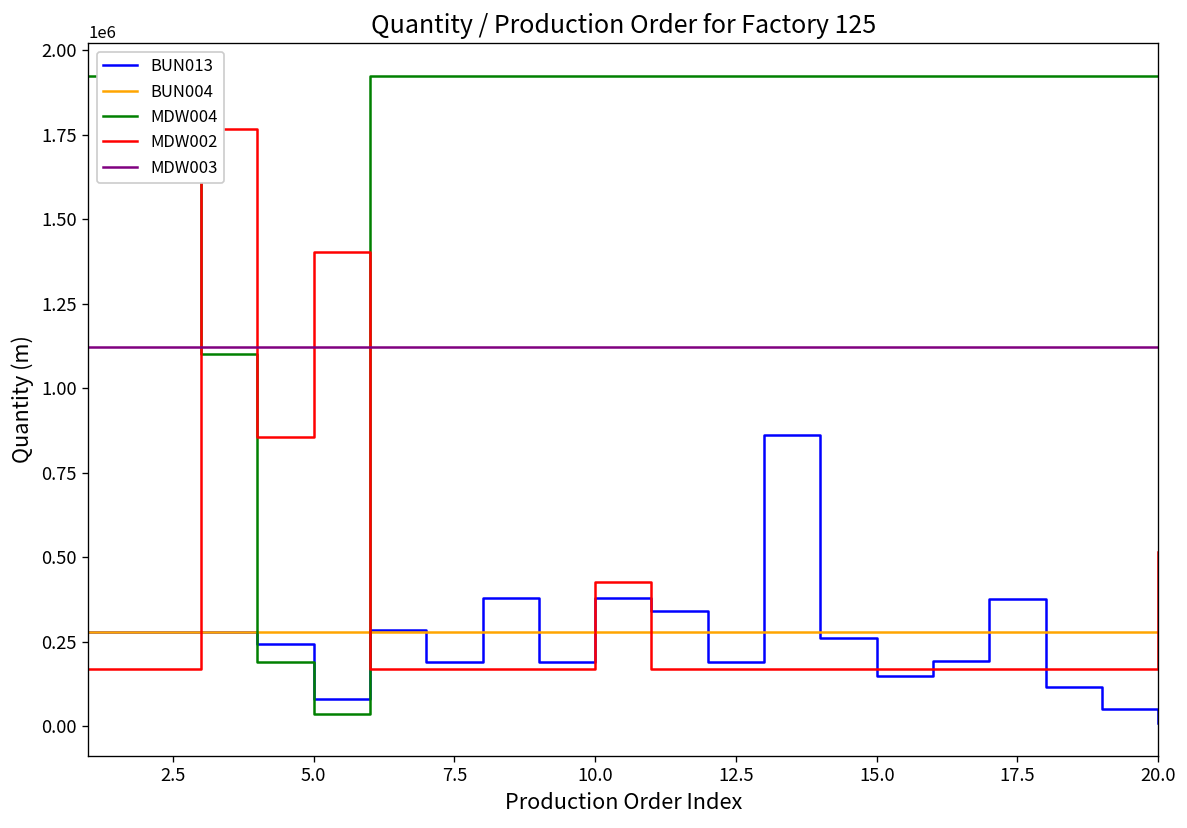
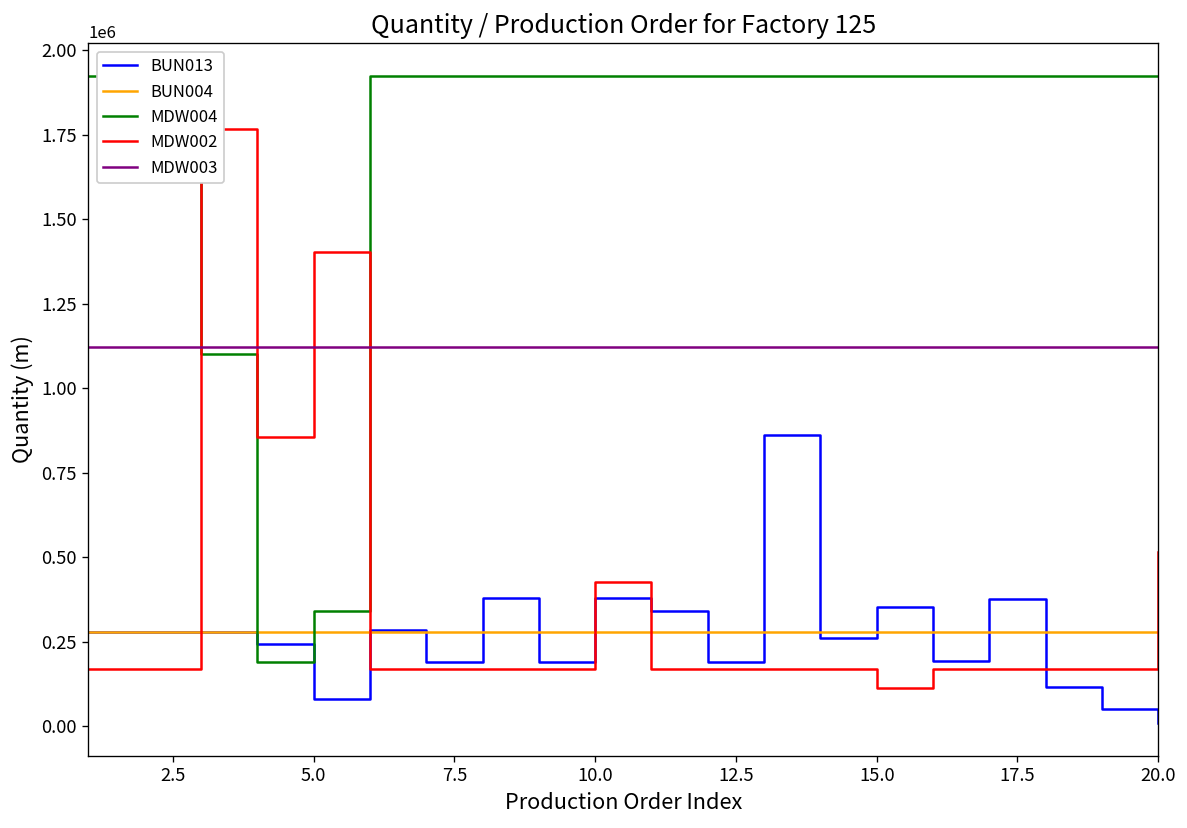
  {
    "BUN013": {
      "5.0": 80000,
      "10.0": 380000,
-     "15.0": 150000,
+     "15.0": 350000,
      "20.0": 10000
    },
    "BUN004": {
      "5.0": 280000,
      "10.0": 280000,
      "15.0": 280000,
      "20.0": 280000
    },
    "MDW004": {
-     "5.0": 40000,
+     "5.0": 340000,
      "10.0": 1920000,
      "15.0": 1920000,
      "20.0": 1920000
    },
    "MDW002": {
      "5.0": 1400000,
      "10.0": 430000,
-     "15.0": 170000,
+     "15.0": 110000,
      "20.0": 520000
    },
    "MDW003": {
      "5.0": 1120000,
      "10.0": 1120000,
      "15.0": 1120000,
      "20.0": 1120000
    }
  }
